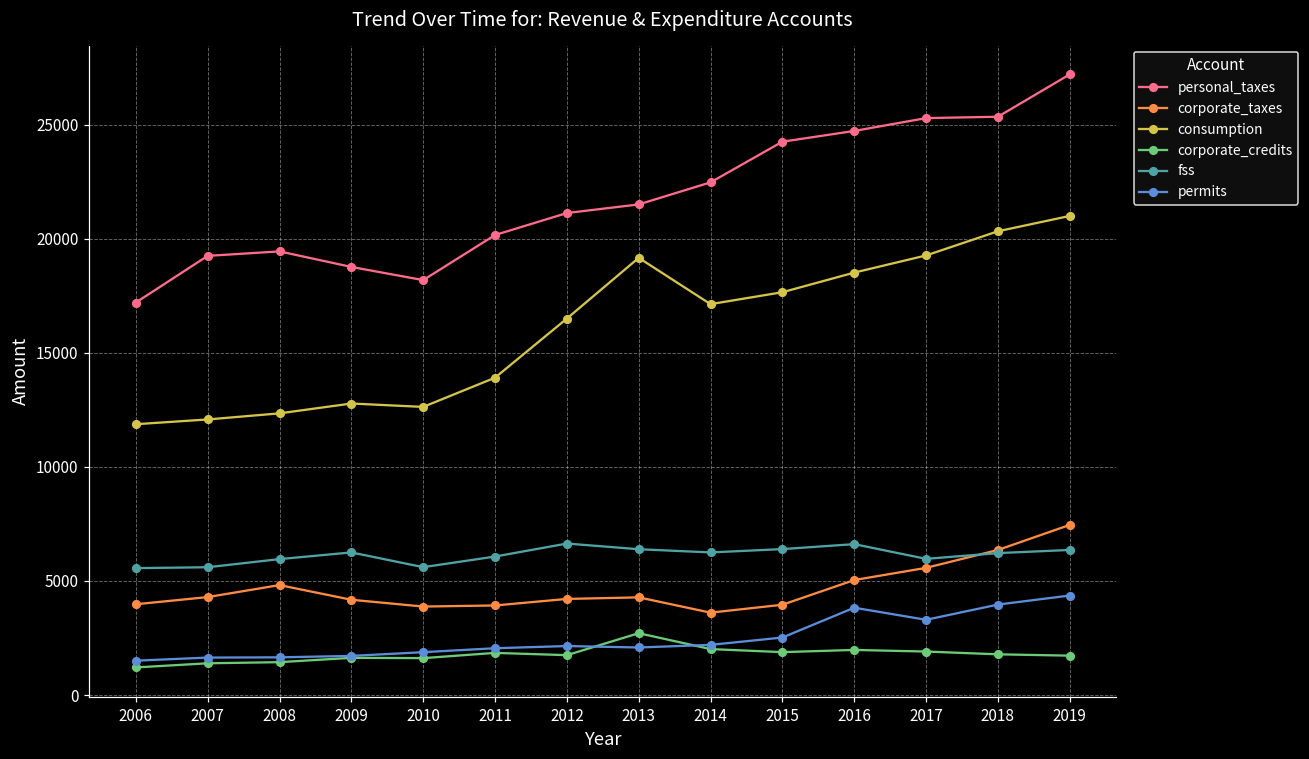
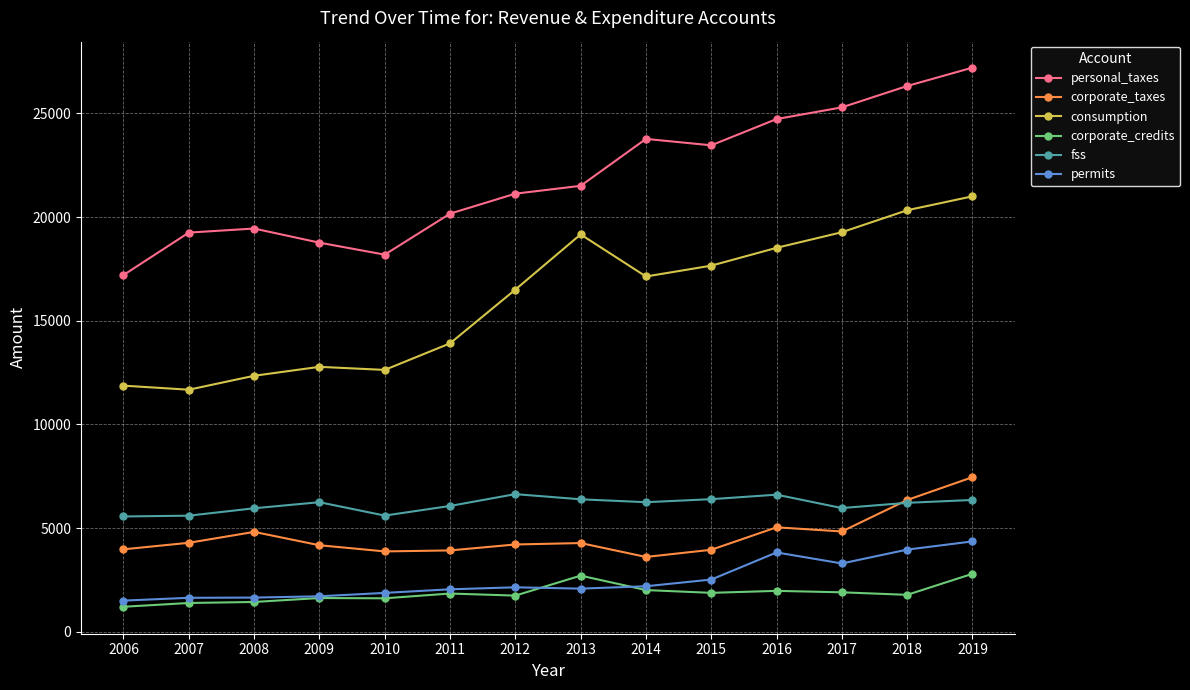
  {
    "personal_taxes": {
      "2006": 17200,
      "2007": 19300,
      "2008": 19400,
      "2009": 18800,
      "2010": 18200,
      "2011": 20200,
      "2012": 21100,
      "2013": 21500,
-     "2014": 22500,
-     "2015": 24300,
+     "2014": 23800,
+     "2015": 23500,
      "2016": 24700,
      "2017": 25300,
-     "2018": 25300,
+     "2018": 26300,
      "2019": 27200
    },
    "corporate_taxes": {
      "2006": 4000,
      "2007": 4300,
      "2008": 4800,
      "2009": 4200,
      "2010": 3900,
      "2011": 3900,
      "2012": 4200,
      "2013": 4300,
      "2014": 3600,
      "2015": 4000,
      "2016": 5000,
-     "2017": 5600,
+     "2017": 4800,
      "2018": 6400,
      "2019": 7500
    },
    "consumption": {
      "2006": 11900,
-     "2007": 12100,
+     "2007": 11700,
      "2008": 12300,
      "2009": 12800,
      "2010": 12600,
      "2011": 13900,
      "2012": 16500,
      "2013": 19200,
      "2014": 17100,
      "2015": 17700,
      "2016": 18500,
      "2017": 19300,
      "2018": 20300,
      "2019": 21000
    },
    "corporate_credits": {
      "2006": 1200,
      "2007": 1400,
      "2008": 1400,
      "2010": 1600,
      "2011": 1800,
      "2012": 1700,
      "2013": 2700,
      "2014": 2000,
      "2015": 1900,
      "2016": 2000,
      "2017": 1900,
      "2018": 1800,
-     "2019": 1700
+     "2019": 2800
    }
  }
